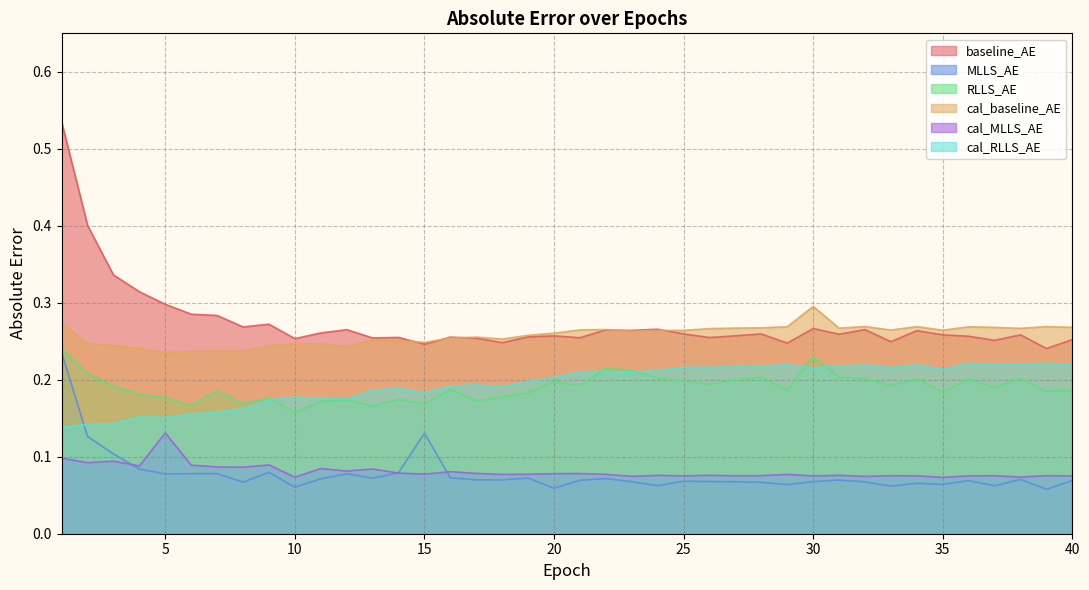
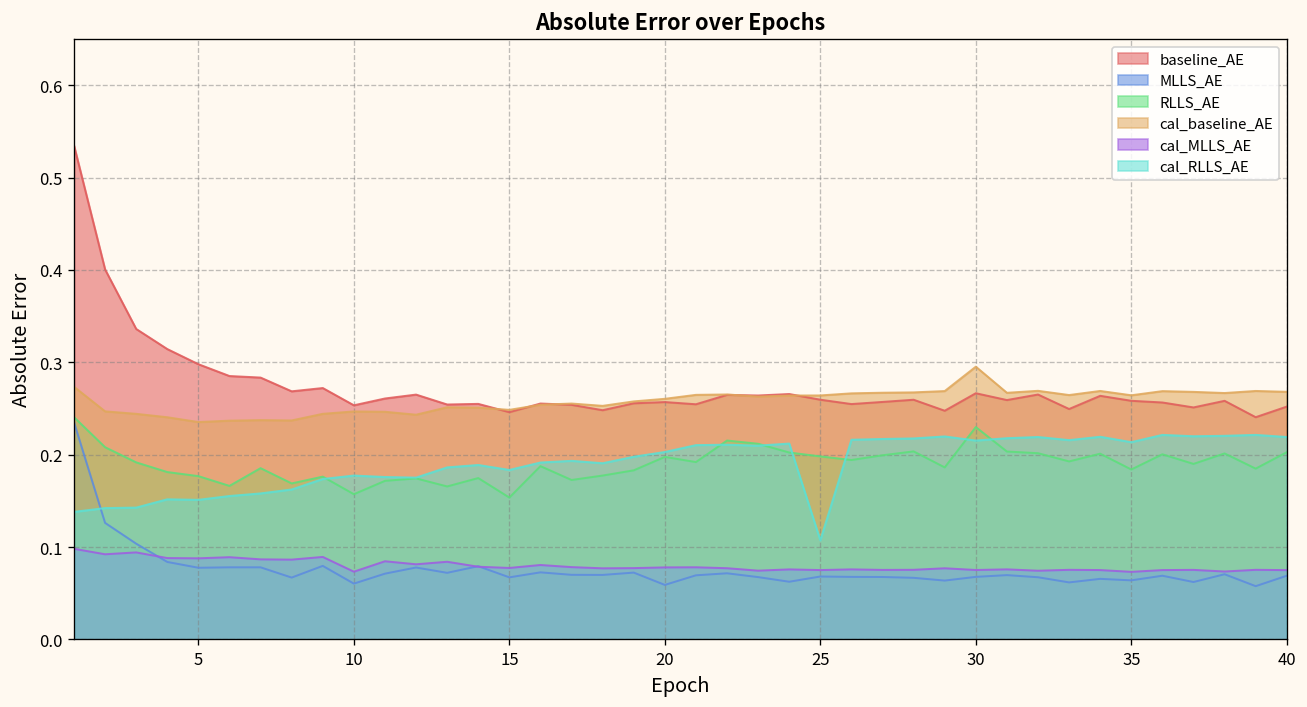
  {
    "baseline_AE": {
      "5": 0.30,
      "10": 0.25,
      "20": 0.26,
      "25": 0.26,
      "30": 0.27,
      "35": 0.26,
      "40": 0.25
    },
    "MLLS_AE": {
      "5": 0.08,
      "10": 0.06,
-     "15": 0.13,
+     "15": 0.07,
      "20": 0.06,
      "25": 0.07,
      "30": 0.07,
      "35": 0.06,
      "40": 0.07
    },
    "RLLS_AE": {
      "5": 0.18,
      "10": 0.16,
-     "15": 0.17,
+     "15": 0.15,
      "20": 0.20,
      "25": 0.20,
      "30": 0.23,
      "35": 0.18,
-     "40": 0.19
+     "40": 0.20
    },
    "cal_baseline_AE": {
      "5": 0.24,
      "10": 0.25,
      "20": 0.26,
      "25": 0.26,
      "30": 0.30,
      "35": 0.26,
      "40": 0.27
    },
    "cal_MLLS_AE": {
-     "5": 0.13,
+     "5": 0.09,
      "10": 0.07,
      "15": 0.08,
      "20": 0.08,
      "25": 0.08,
      "30": 0.08,
      "35": 0.07,
      "40": 0.08
    },
    "cal_RLLS_AE": {
      "5": 0.15,
      "10": 0.18,
      "15": 0.18,
      "20": 0.20,
-     "25": 0.22,
+     "25": 0.11,
      "30": 0.22,
      "35": 0.21,
      "40": 0.22
    }
  }
